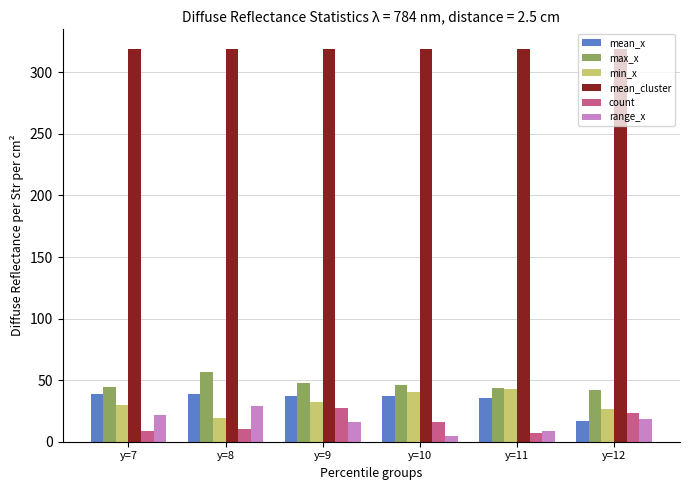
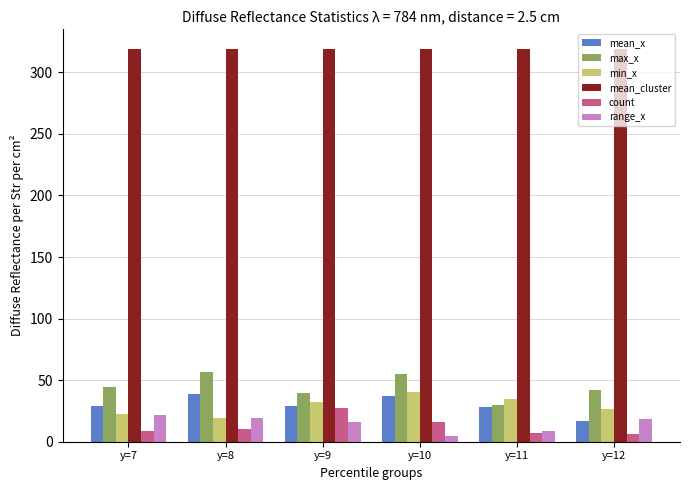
  {
    "mean_x": {
-     "y=7": 39,
+     "y=7": 29,
      "y=8": 39,
-     "y=9": 37,
+     "y=9": 29,
      "y=10": 37,
-     "y=11": 35,
+     "y=11": 28,
      "y=12": 17
    },
    "max_x": {
      "y=7": 45,
      "y=8": 57,
-     "y=9": 48,
-     "y=10": 46,
-     "y=11": 44,
+     "y=9": 40,
+     "y=10": 55,
+     "y=11": 30,
      "y=12": 42
    },
    "min_x": {
-     "y=7": 30,
+     "y=7": 23,
      "y=8": 19,
      "y=9": 32,
      "y=10": 40,
-     "y=11": 43,
+     "y=11": 35,
      "y=12": 27
    },
    "mean_cluster": {
      "y=7": 319,
      "y=8": 319,
      "y=9": 319,
      "y=10": 319,
      "y=11": 319
    },
    "count": {
      "y=7": 9,
      "y=8": 10,
      "y=9": 27,
      "y=10": 16,
      "y=11": 7,
-     "y=12": 23
+     "y=12": 6
    },
    "range_x": {
      "y=7": 22,
-     "y=8": 29,
+     "y=8": 19,
      "y=9": 16,
      "y=10": 5,
      "y=11": 9,
      "y=12": 19
    }
  }
